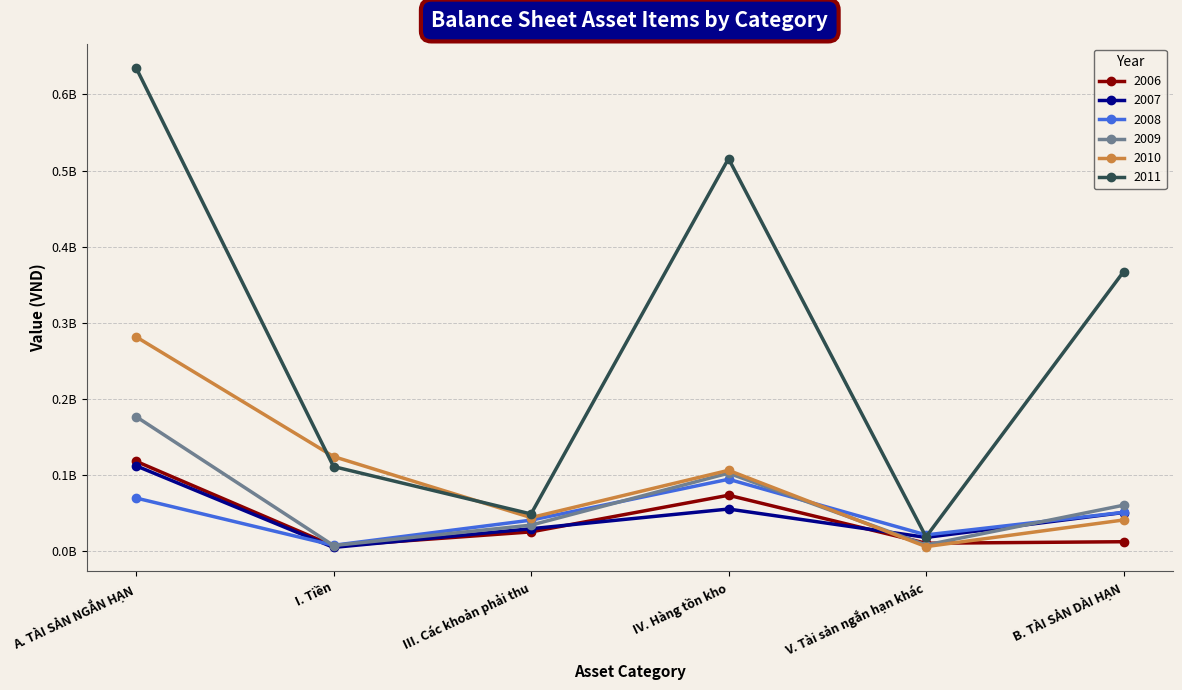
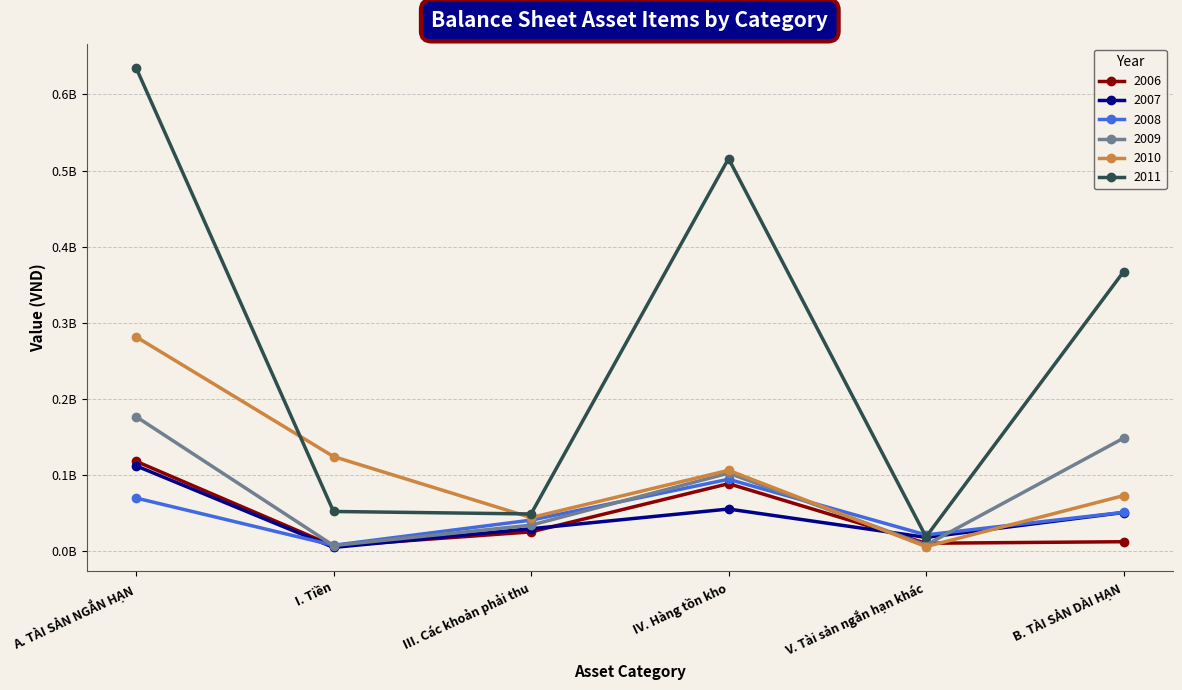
  {
    "2006": {
      "A. TÀI SẢN NGẮN HẠN": 120000000,
      "III. Các khoản phải thu": 30000000,
-     "IV. Hàng tồn kho": 70000000,
+     "IV. Hàng tồn kho": 90000000,
      "B. TÀI SẢN DÀI HẠN": 10000000
    },
    "2007": {
      "A. TÀI SẢN NGẮN HẠN": 110000000,
      "III. Các khoản phải thu": 30000000,
      "IV. Hàng tồn kho": 60000000
    },
    "2008": {
      "A. TÀI SẢN NGẮN HẠN": 70000000,
      "IV. Hàng tồn kho": 90000000
    },
    "2009": {
      "A. TÀI SẢN NGẮN HẠN": 180000000,
      "III. Các khoản phải thu": 30000000,
      "IV. Hàng tồn kho": 100000000,
-     "B. TÀI SẢN DÀI HẠN": 60000000
+     "B. TÀI SẢN DÀI HẠN": 150000000
    },
    "2010": {
      "A. TÀI SẢN NGẮN HẠN": 280000000,
      "I. Tiền": 120000000,
      "IV. Hàng tồn kho": 110000000,
-     "B. TÀI SẢN DÀI HẠN": 40000000
+     "B. TÀI SẢN DÀI HẠN": 70000000
    },
    "2011": {
      "A. TÀI SẢN NGẮN HẠN": 640000000,
-     "I. Tiền": 110000000,
+     "I. Tiền": 50000000,
      "III. Các khoản phải thu": 50000000,
      "IV. Hàng tồn kho": 520000000,
      "B. TÀI SẢN DÀI HẠN": 370000000
    }
  }
